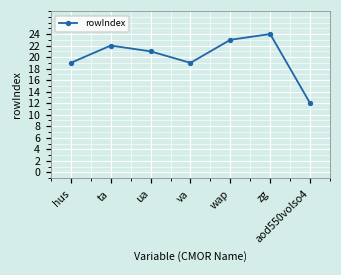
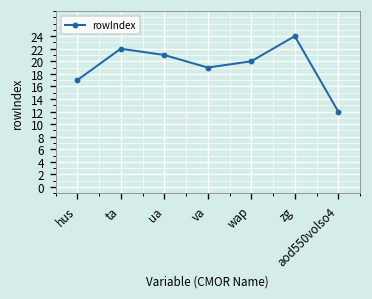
  {
-   "hus": 19,
+   "hus": 17,
    "ta": 22,
    "ua": 21,
    "va": 19,
-   "wap": 23,
+   "wap": 20,
    "zg": 24,
    "aod550volso4": 12
  }
